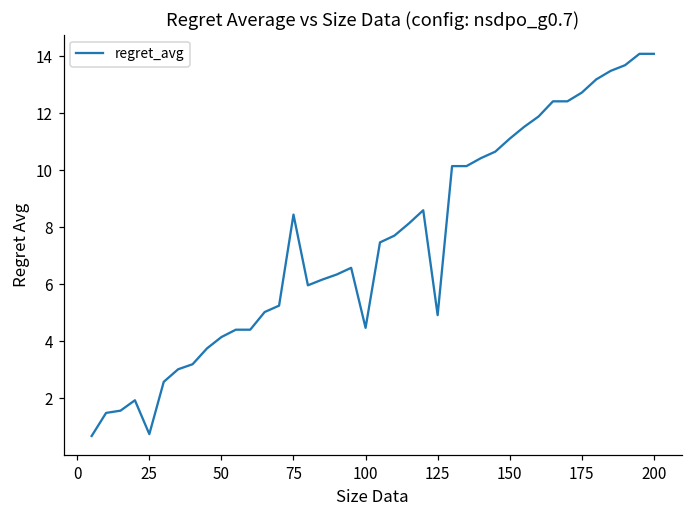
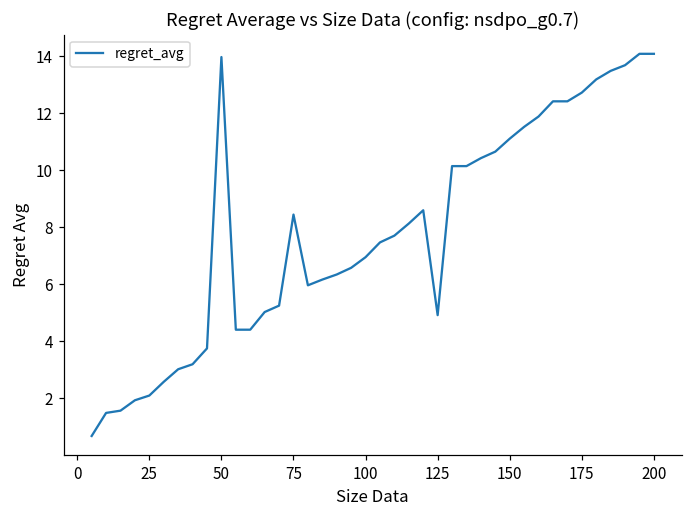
  {
-   "25": 0.7,
-   "50": 4.1,
+   "25": 2.1,
+   "50": 14.0,
    "75": 8.4,
-   "100": 4.5,
+   "100": 6.9,
    "125": 4.9,
    "150": 11.1,
    "175": 12.7,
    "200": 14.1
  }
